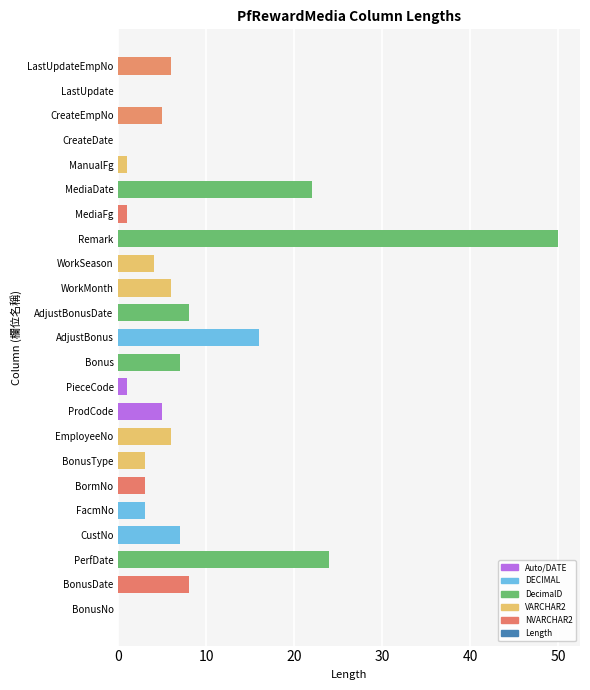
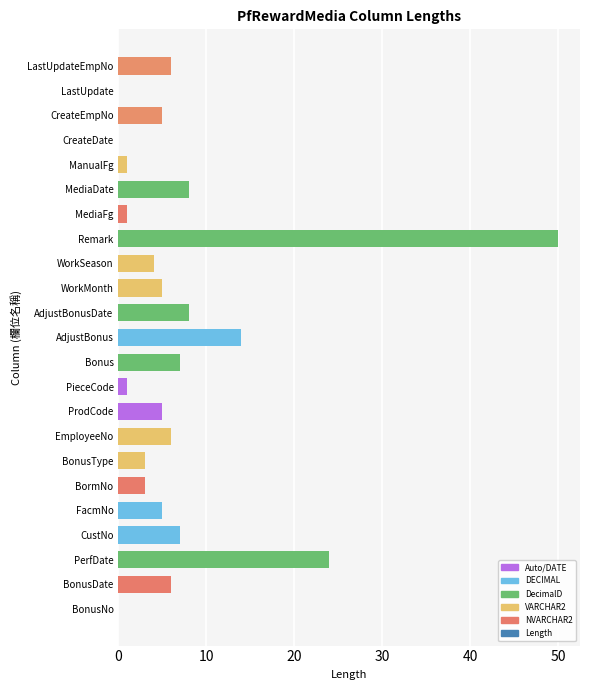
  {
    "LastUpdateEmpNo": 6,
    "LastUpdate": 0,
    "CreateEmpNo": 5,
    "CreateDate": 0,
    "ManualFg": 1,
-   "MediaDate": 22,
+   "MediaDate": 8,
    "MediaFg": 1,
    "Remark": 50,
    "WorkSeason": 4,
-   "WorkMonth": 6,
+   "WorkMonth": 5,
    "AdjustBonusDate": 8,
-   "AdjustBonus": 16,
+   "AdjustBonus": 14,
    "Bonus": 7,
    "PieceCode": 1,
    "ProdCode": 5,
    "EmployeeNo": 6,
    "BonusType": 3,
    "BormNo": 3,
-   "FacmNo": 3,
+   "FacmNo": 5,
    "CustNo": 7,
    "PerfDate": 24,
-   "BonusDate": 8,
+   "BonusDate": 6,
    "BonusNo": 0
  }
